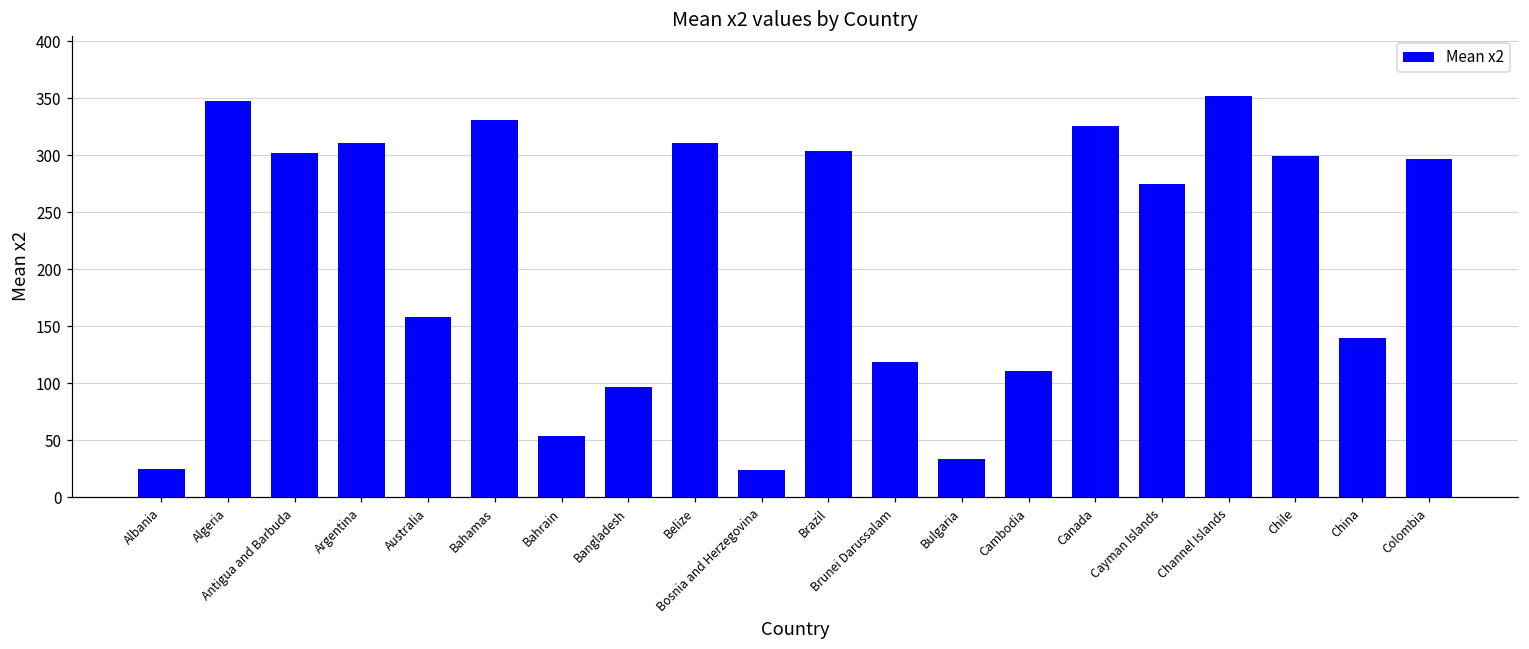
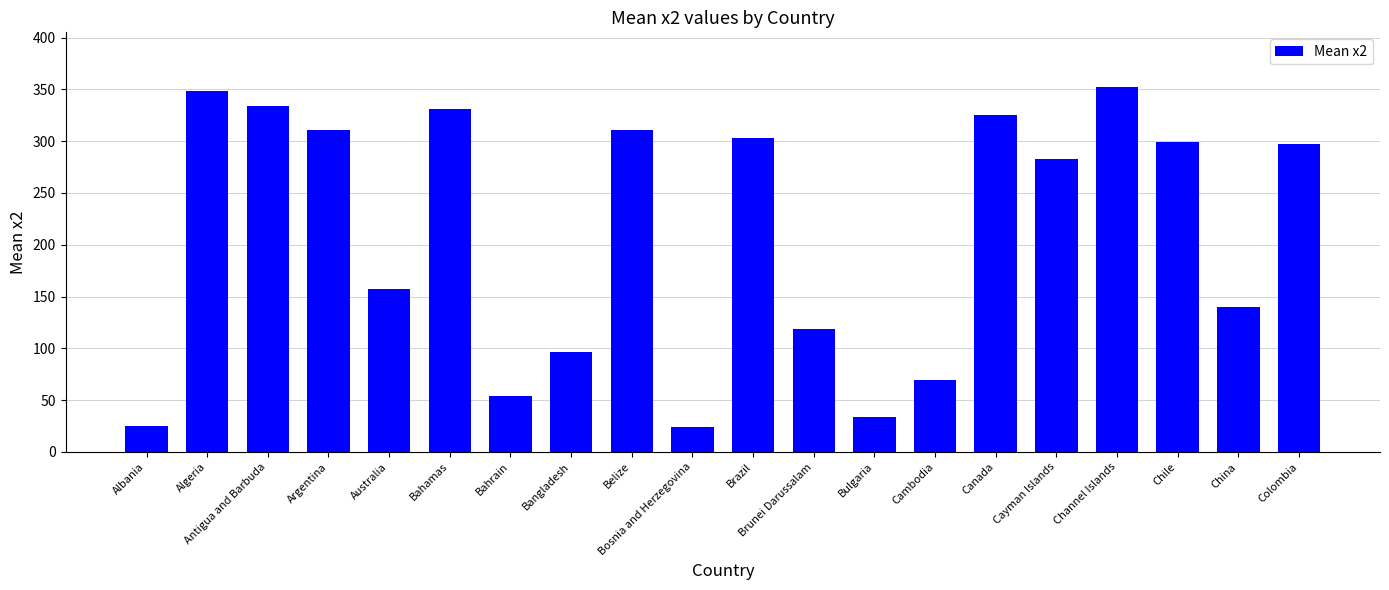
  {
    "Albania": 25,
    "Algeria": 348,
-   "Antigua and Barbuda": 302,
+   "Antigua and Barbuda": 334,
    "Argentina": 311,
    "Australia": 158,
    "Bahamas": 331,
    "Bahrain": 54,
    "Bangladesh": 96,
    "Belize": 311,
    "Bosnia and Herzegovina": 24,
    "Brazil": 303,
    "Brunei Darussalam": 119,
    "Bulgaria": 33,
-   "Cambodia": 111,
+   "Cambodia": 69,
    "Canada": 326,
-   "Cayman Islands": 275,
+   "Cayman Islands": 283,
    "Channel Islands": 352,
    "Chile": 299,
    "China": 140,
    "Colombia": 297
  }
